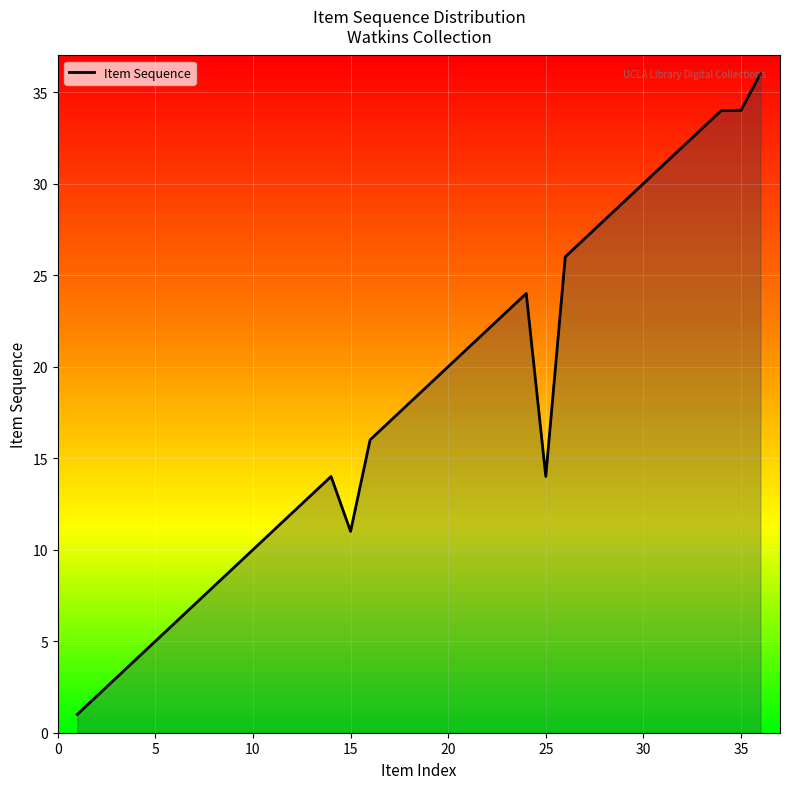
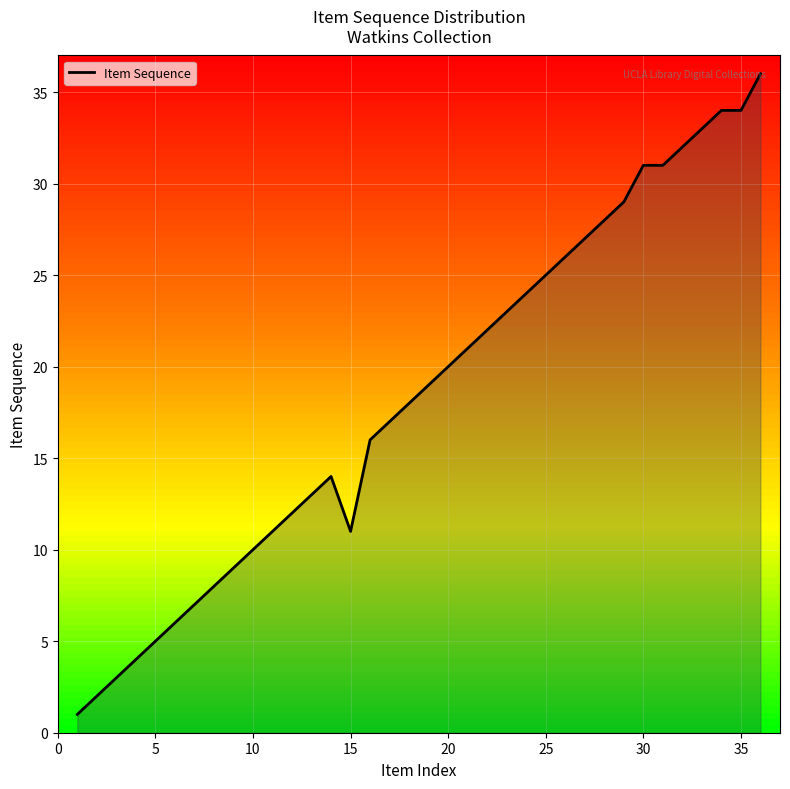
  {
    "5": 5,
    "10": 10,
    "15": 11,
    "20": 20,
-   "25": 14,
-   "30": 30,
+   "25": 25,
+   "30": 31,
    "35": 34
  }
